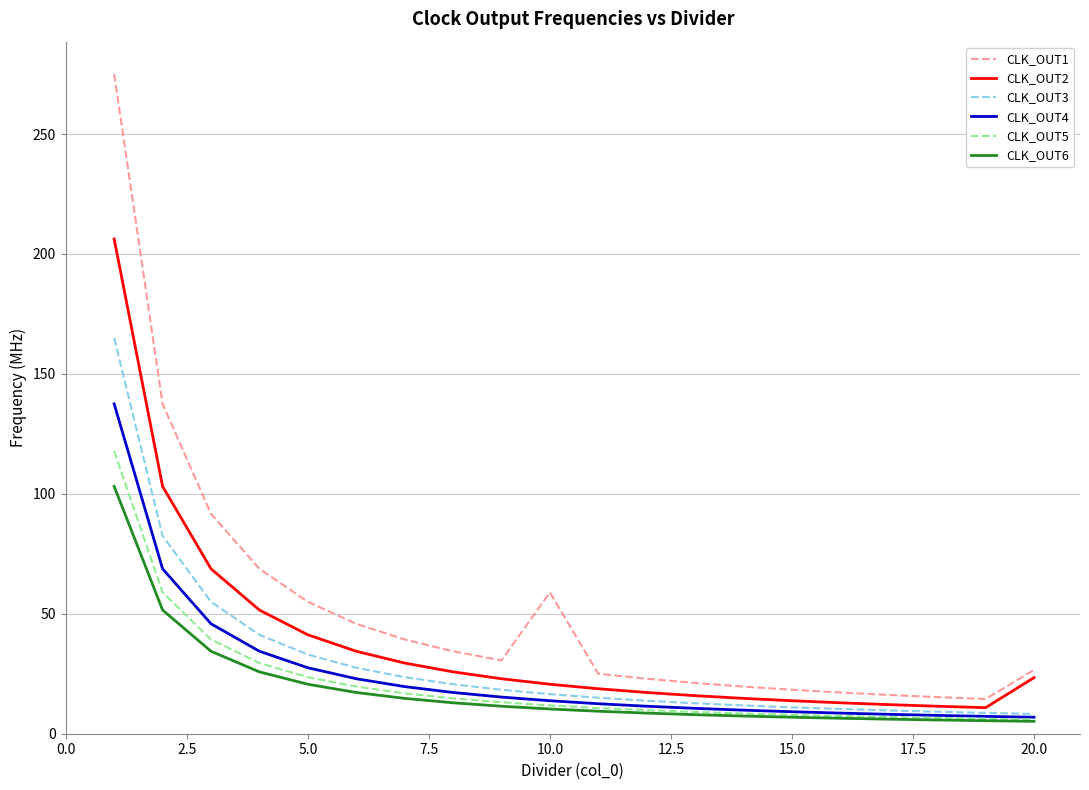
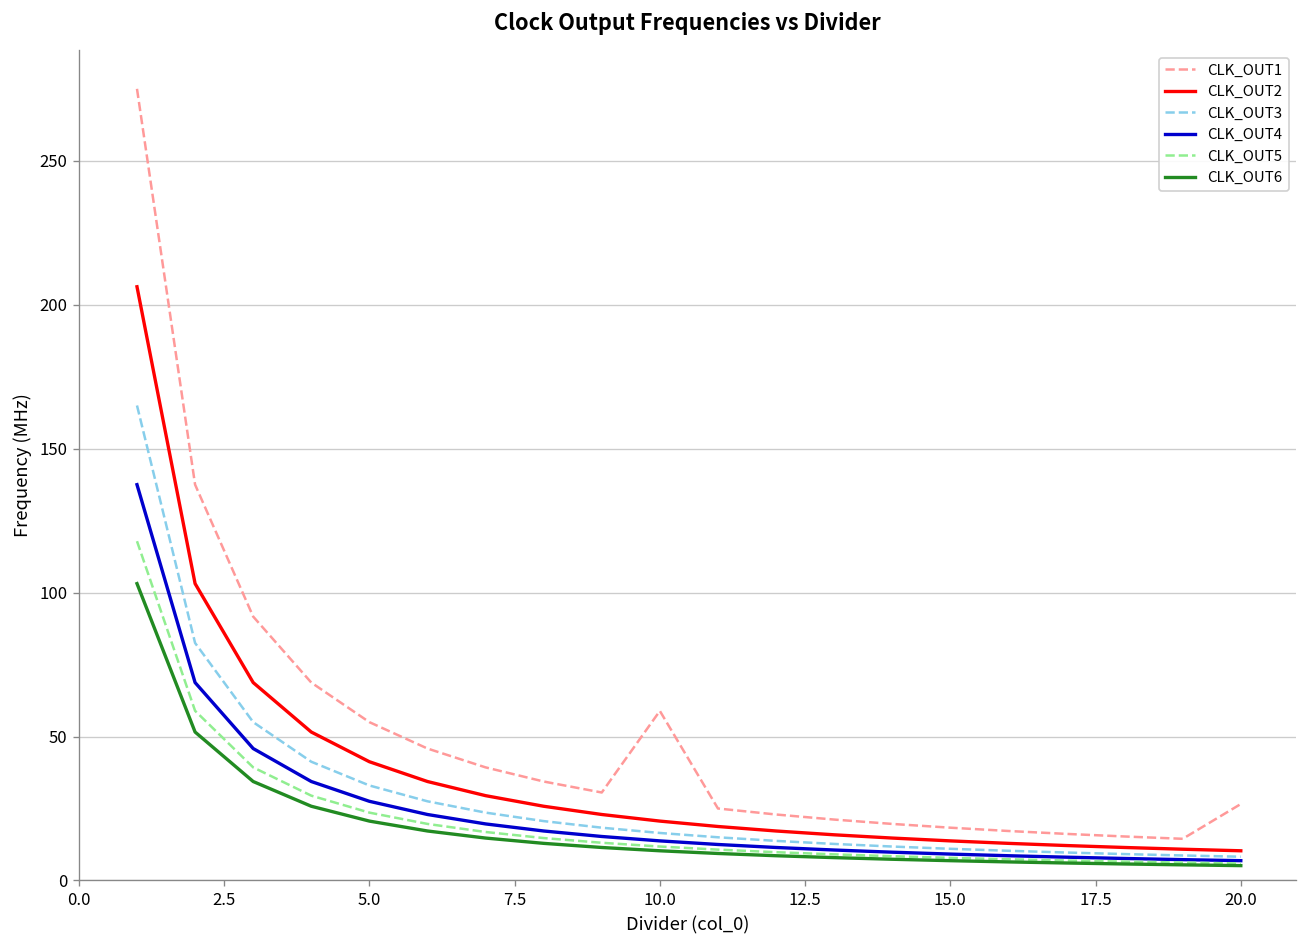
  {
    "CLK_OUT1": {
      "5.0": 55,
      "10.0": 59,
      "15.0": 18,
      "20.0": 27
    },
    "CLK_OUT2": {
      "5.0": 41,
      "10.0": 21,
      "15.0": 14,
-     "20.0": 23
+     "20.0": 10
    },
    "CLK_OUT3": {
      "5.0": 33,
      "10.0": 17,
      "15.0": 11,
      "20.0": 8
    },
    "CLK_OUT4": {
      "5.0": 28,
      "10.0": 14,
      "15.0": 9
    },
    "CLK_OUT5": {
      "5.0": 24,
      "10.0": 12
    },
    "CLK_OUT6": {
      "5.0": 21,
      "10.0": 10
    }
  }
